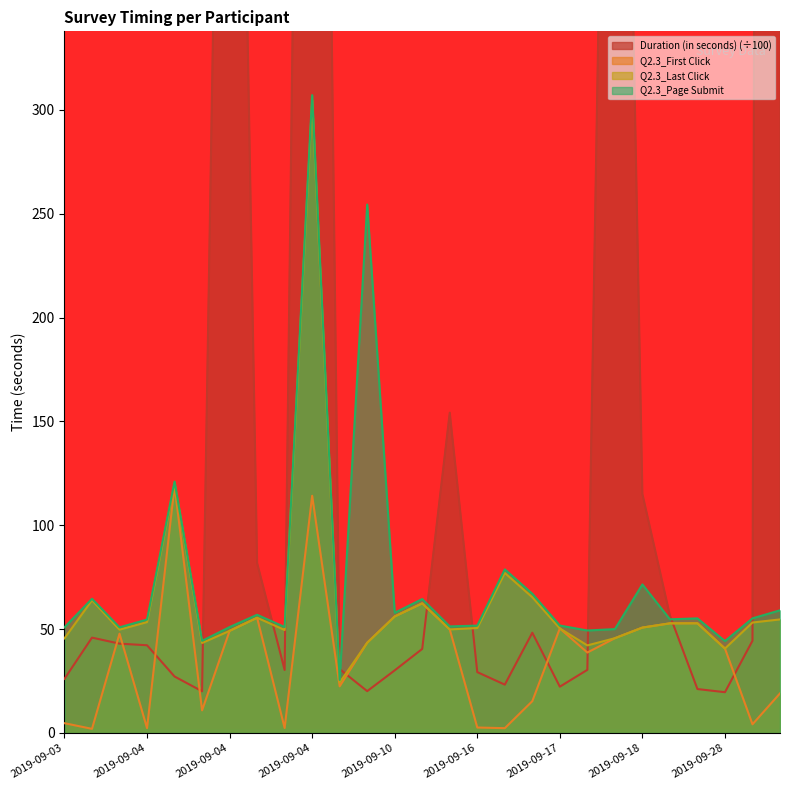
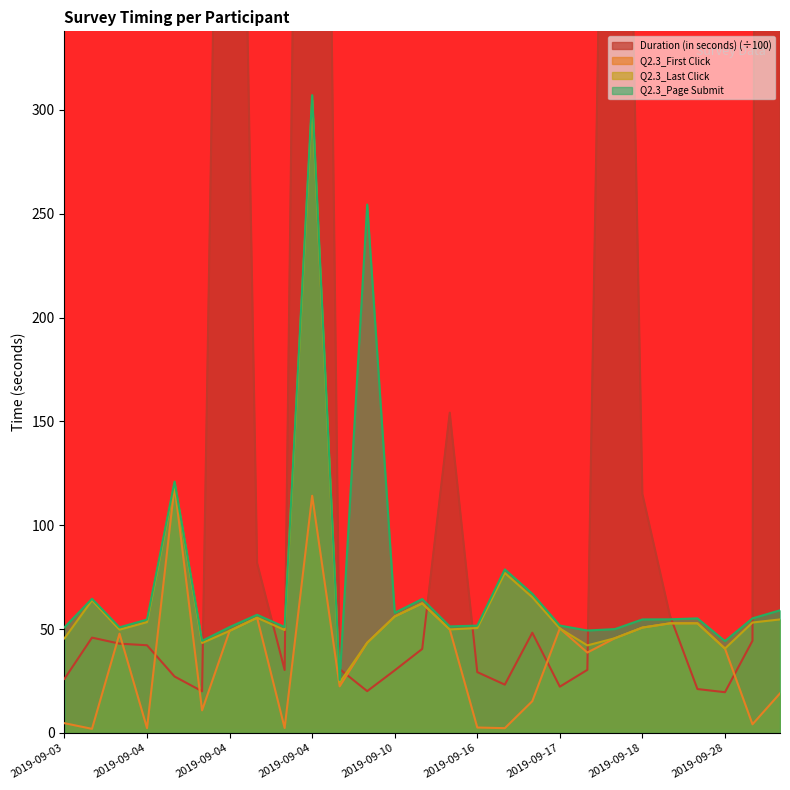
  {
    "Duration (in seconds) (÷100)": {
      "2019-09-10": 30,
      "2019-09-18": 115
    },
    "Q2.3_Page Submit": {
      "2019-09-10": 58,
-     "2019-09-18": 72
+     "2019-09-18": 55
    }
  }
